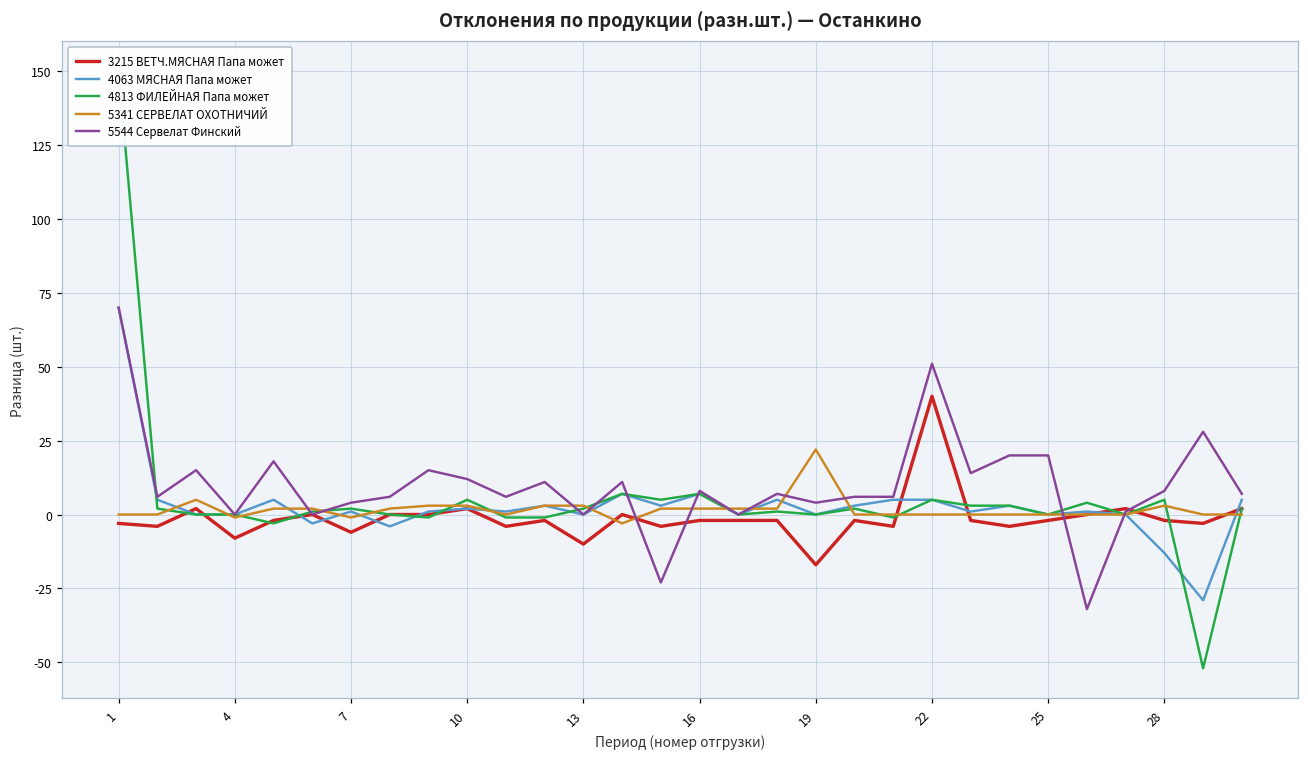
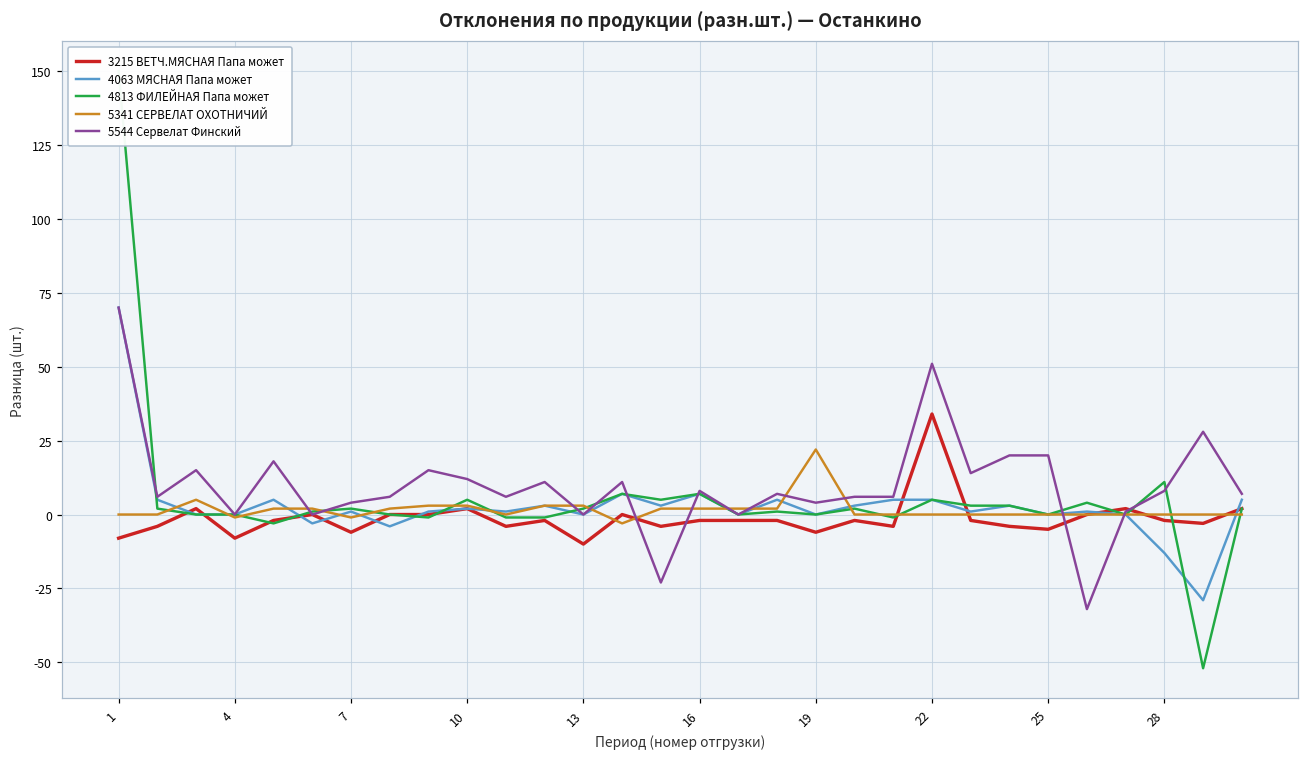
  {
    "3215 ВЕТЧ.МЯСНАЯ Папа может": {
-     "1": -3,
+     "1": -8,
      "4": -8,
      "7": -6,
      "13": -10,
      "16": -2,
-     "19": -17,
-     "22": 40,
-     "25": -2,
+     "19": -6,
+     "22": 34,
+     "25": -5,
      "28": -2
    },
    "4063 МЯСНАЯ Папа может": {
      "7": 1,
      "28": -13
    },
    "4813 ФИЛЕЙНАЯ Папа может": {
      "7": 2,
      "10": 5,
      "13": 2,
-     "28": 5
+     "28": 11
    },
    "5341 СЕРВЕЛАТ ОХОТНИЧИЙ": {
      "1": 0,
      "4": -1,
      "7": -1,
      "10": 3,
      "13": 3,
      "16": 2,
      "19": 22,
      "22": 0,
-     "28": 3
+     "28": 0
    },
    "5544 Сервелат Финский": {
      "7": 4,
      "10": 12,
      "16": 8,
      "19": 4,
      "22": 51,
      "25": 20,
      "28": 8
    }
  }
